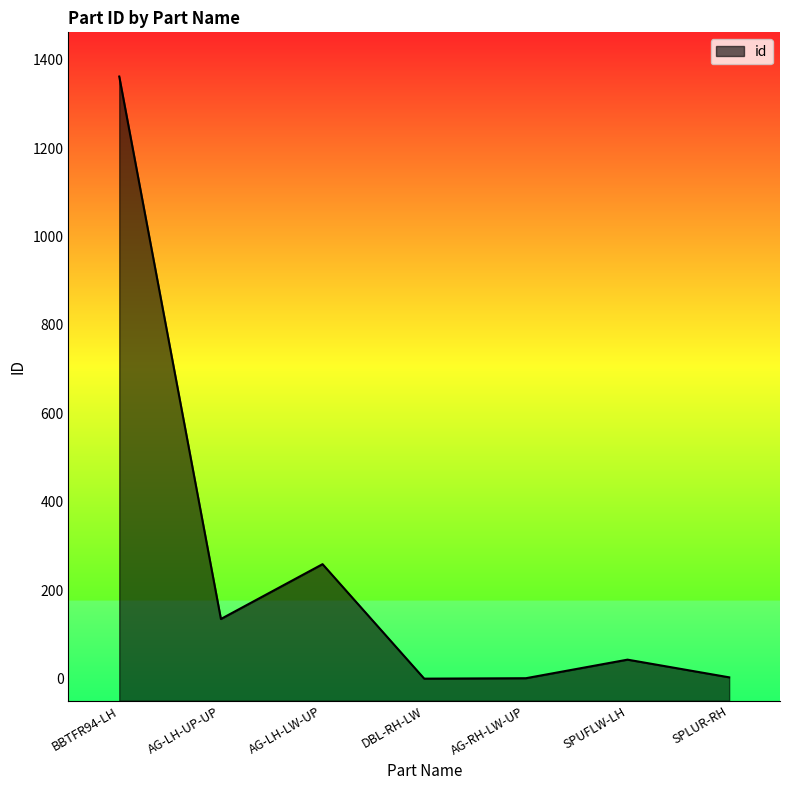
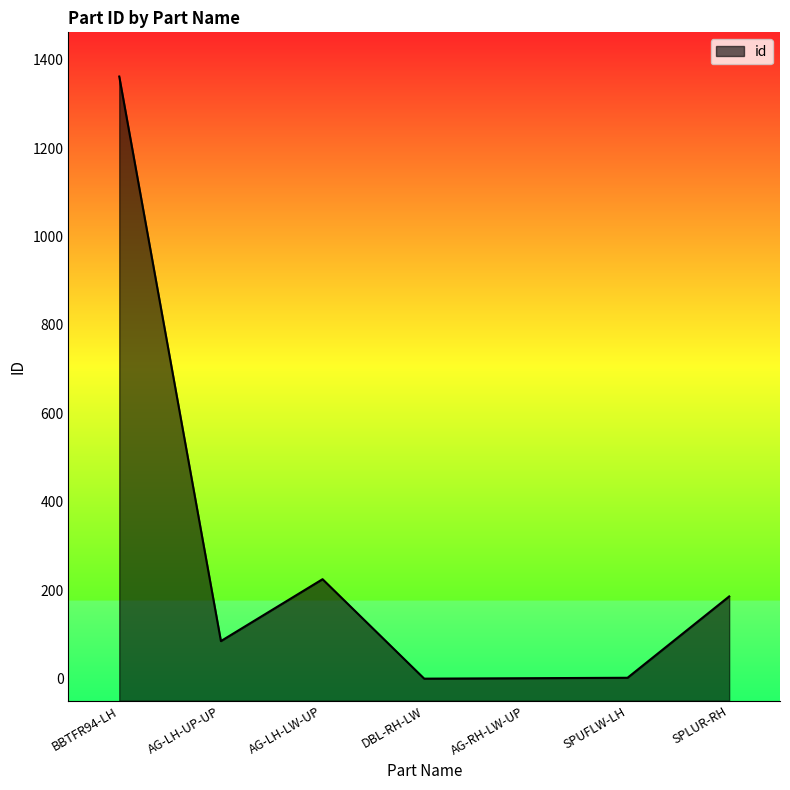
  {
    "BBTFR94-LH": 1360,
-   "AG-LH-UP-UP": 140,
-   "AG-LH-LW-UP": 260,
+   "AG-LH-UP-UP": 90,
+   "AG-LH-LW-UP": 230,
    "DBL-RH-LW": 0,
    "AG-RH-LW-UP": 0,
-   "SPUFLW-LH": 40,
-   "SPLUR-RH": 0
+   "SPUFLW-LH": 0,
+   "SPLUR-RH": 190
  }
